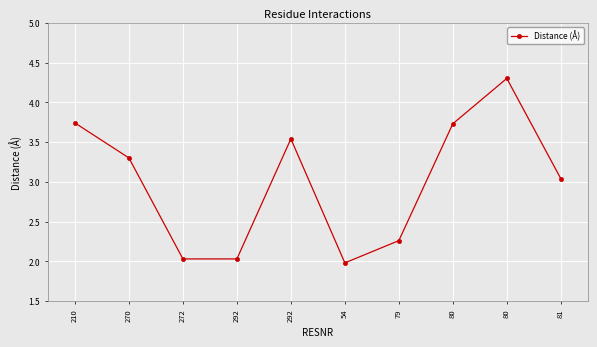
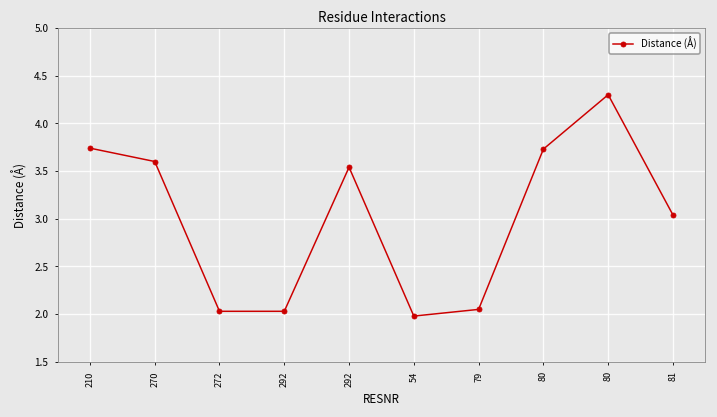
  {
    "210": 3.7,
-   "270": 3.3,
+   "270": 3.6,
    "272": 2.0,
    "54": 2.0,
-   "79": 2.3,
+   "79": 2.1,
    "81": 3.0
  }
